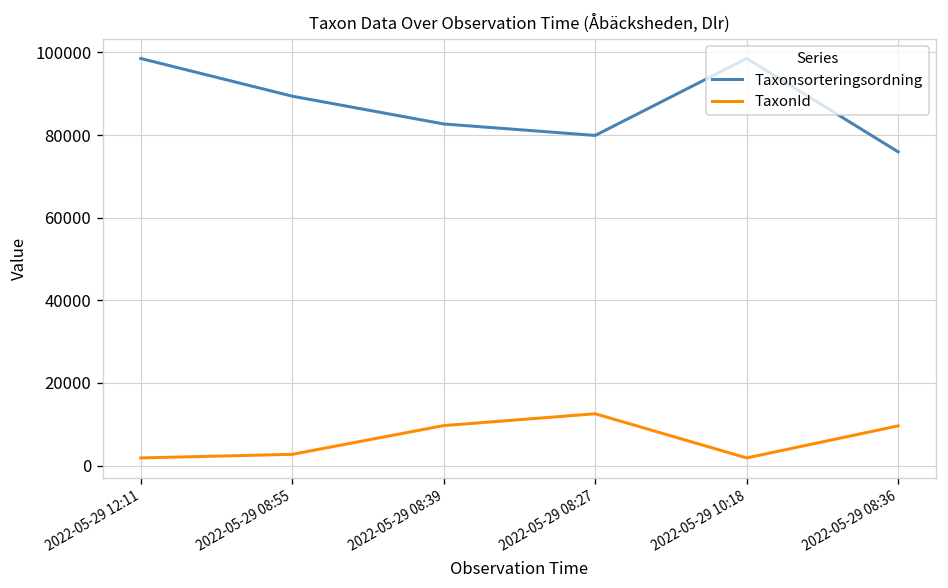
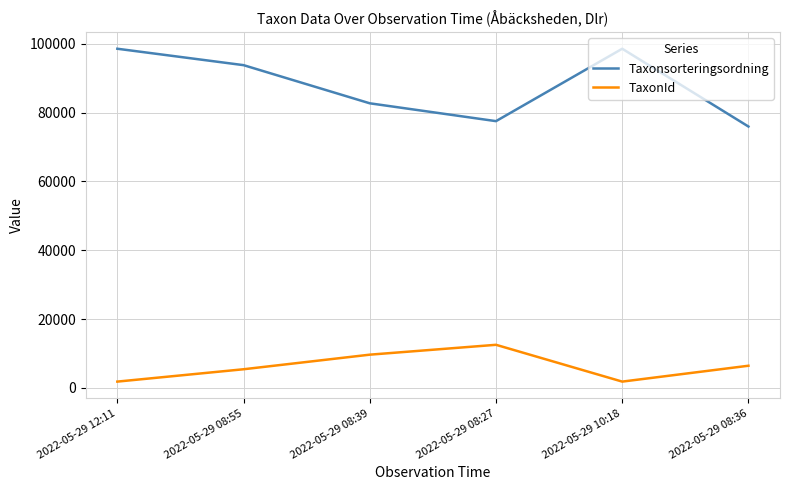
  {
    "Taxonsorteringsordning": {
      "2022-05-29 12:11": 99000,
-     "2022-05-29 08:55": 89000,
+     "2022-05-29 08:55": 94000,
      "2022-05-29 08:39": 83000,
-     "2022-05-29 08:27": 80000,
+     "2022-05-29 08:27": 78000,
      "2022-05-29 08:36": 76000
    },
    "TaxonId": {
      "2022-05-29 12:11": 2000,
-     "2022-05-29 08:55": 3000,
+     "2022-05-29 08:55": 5000,
      "2022-05-29 08:39": 10000,
      "2022-05-29 08:27": 13000,
      "2022-05-29 10:18": 2000,
-     "2022-05-29 08:36": 10000
+     "2022-05-29 08:36": 6000
    }
  }
